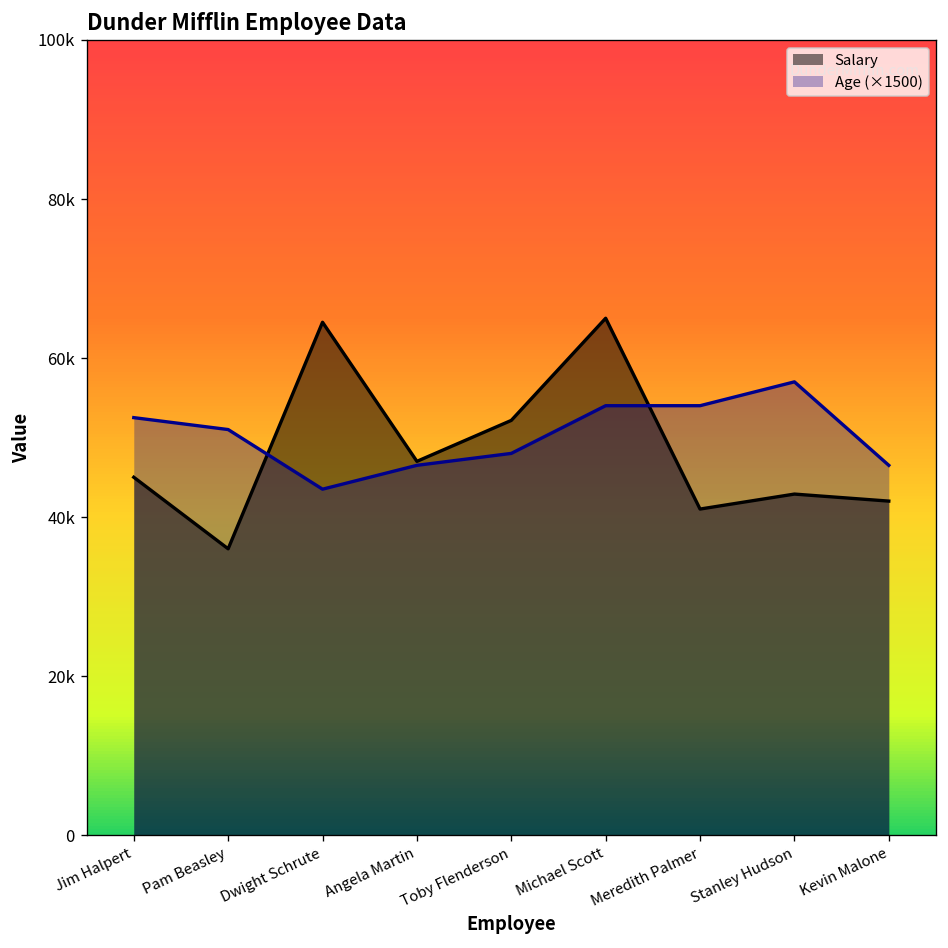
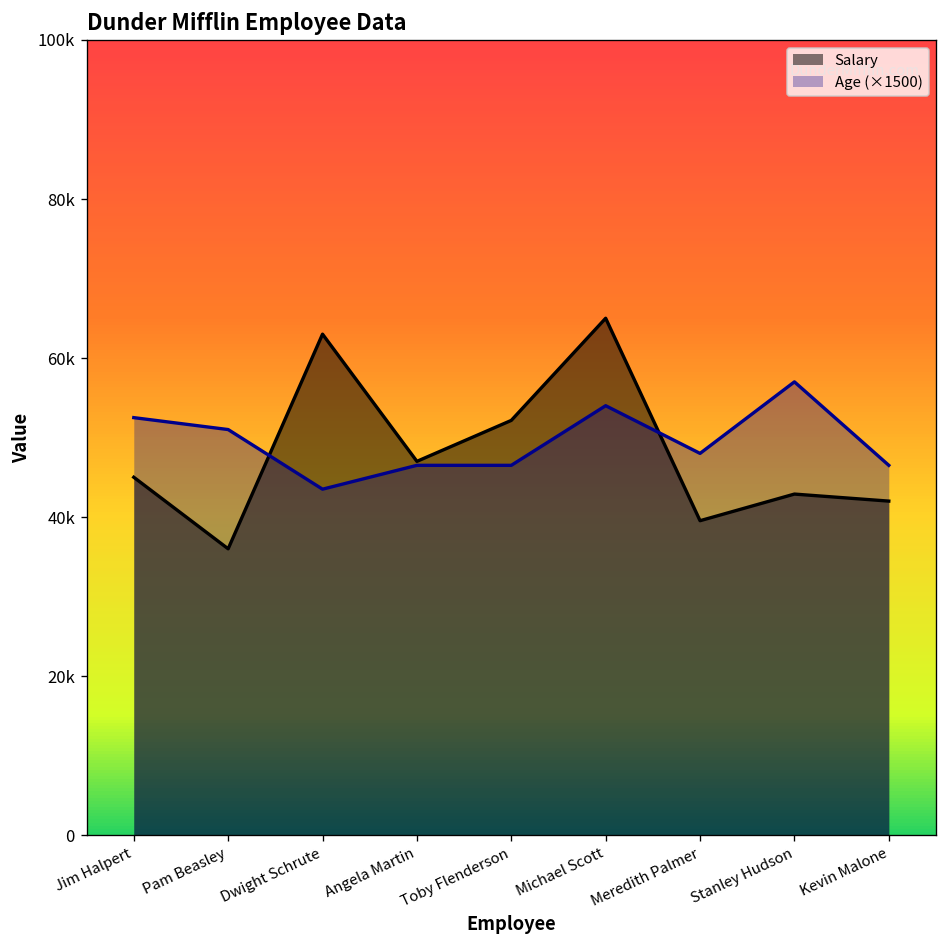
  {
    "Salary": {
      "Jim Halpert": 45000,
      "Pam Beasley": 36000,
-     "Dwight Schrute": 64000,
+     "Dwight Schrute": 63000,
      "Angela Martin": 47000,
      "Toby Flenderson": 52000,
      "Michael Scott": 65000,
-     "Meredith Palmer": 41000,
+     "Meredith Palmer": 40000,
      "Stanley Hudson": 43000,
      "Kevin Malone": 42000
    },
    "Age (×1500)": {
      "Jim Halpert": 53000,
      "Pam Beasley": 51000,
      "Dwight Schrute": 44000,
      "Angela Martin": 47000,
-     "Toby Flenderson": 48000,
+     "Toby Flenderson": 47000,
      "Michael Scott": 54000,
-     "Meredith Palmer": 54000,
+     "Meredith Palmer": 48000,
      "Stanley Hudson": 57000,
      "Kevin Malone": 47000
    }
  }
